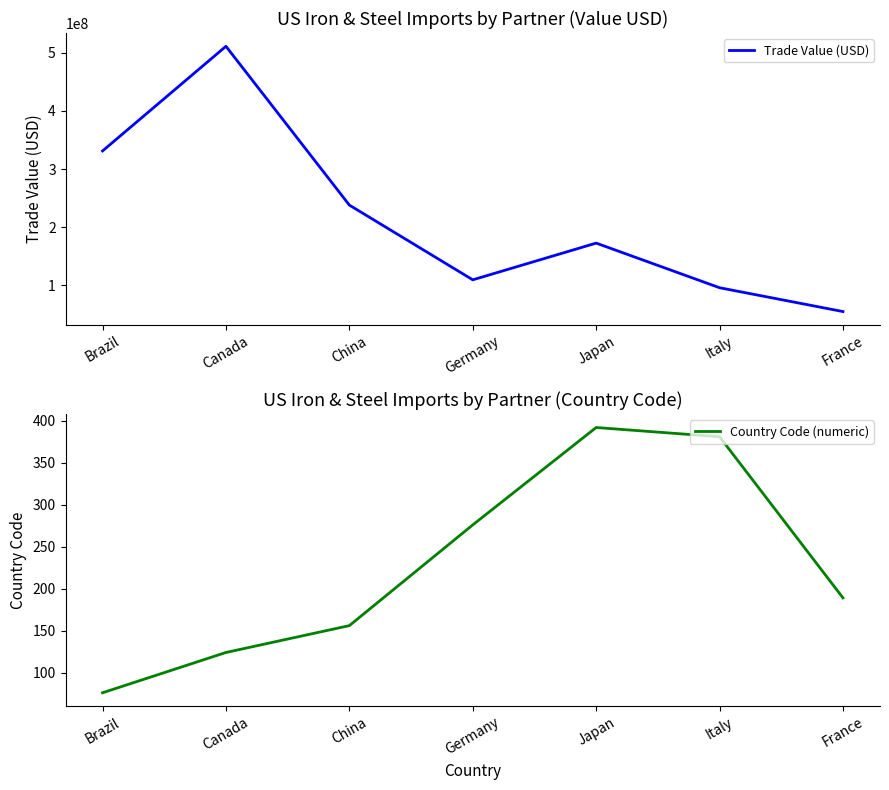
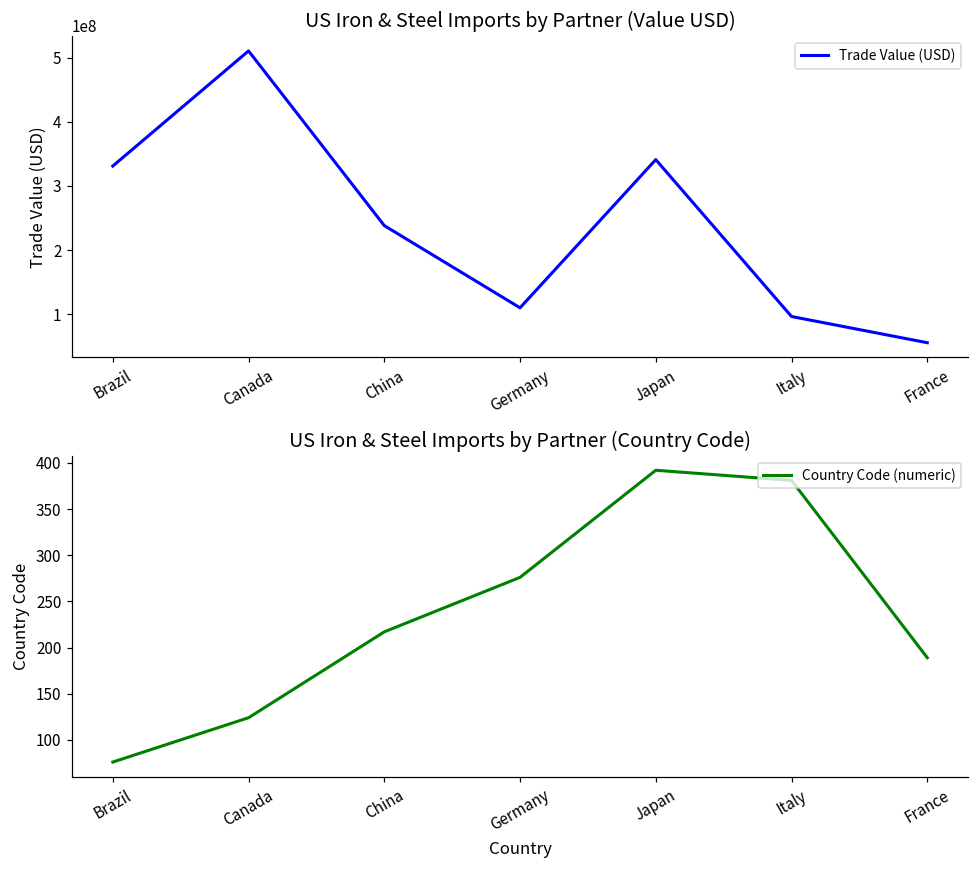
  {
    "US Iron & Steel Imports by Partner (Value USD)": {
      "Brazil": 330000000,
      "Canada": 510000000,
      "China": 240000000,
      "Germany": 110000000,
-     "Japan": 170000000,
+     "Japan": 340000000,
      "Italy": 100000000,
      "France": 60000000
    },
    "US Iron & Steel Imports by Partner (Country Code)": {
      "Brazil": 80,
      "Canada": 120,
-     "China": 160,
+     "China": 220,
      "Germany": 280,
      "Japan": 390,
      "France": 190
    }
  }
